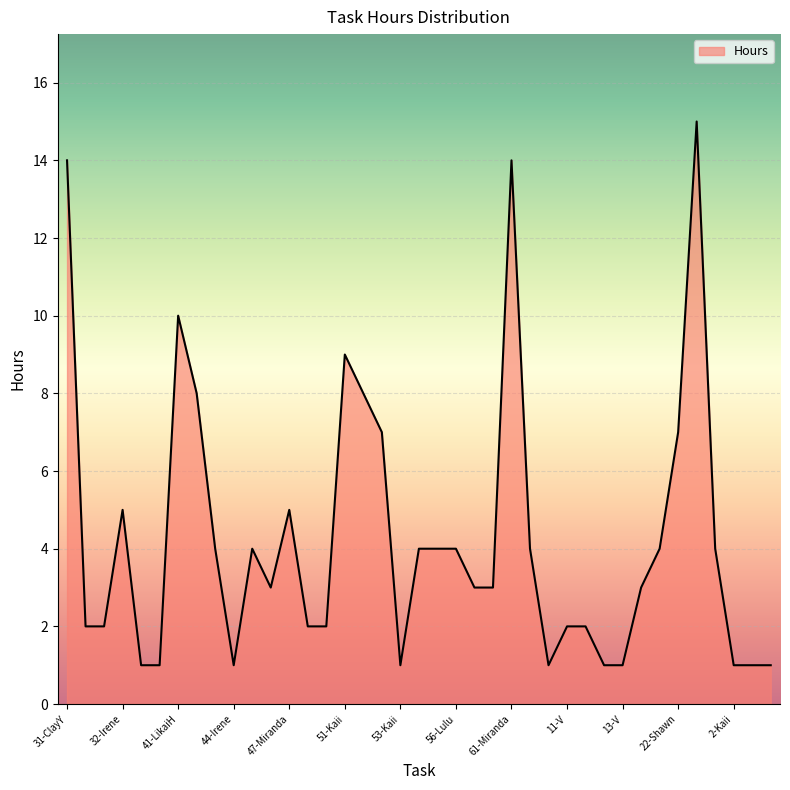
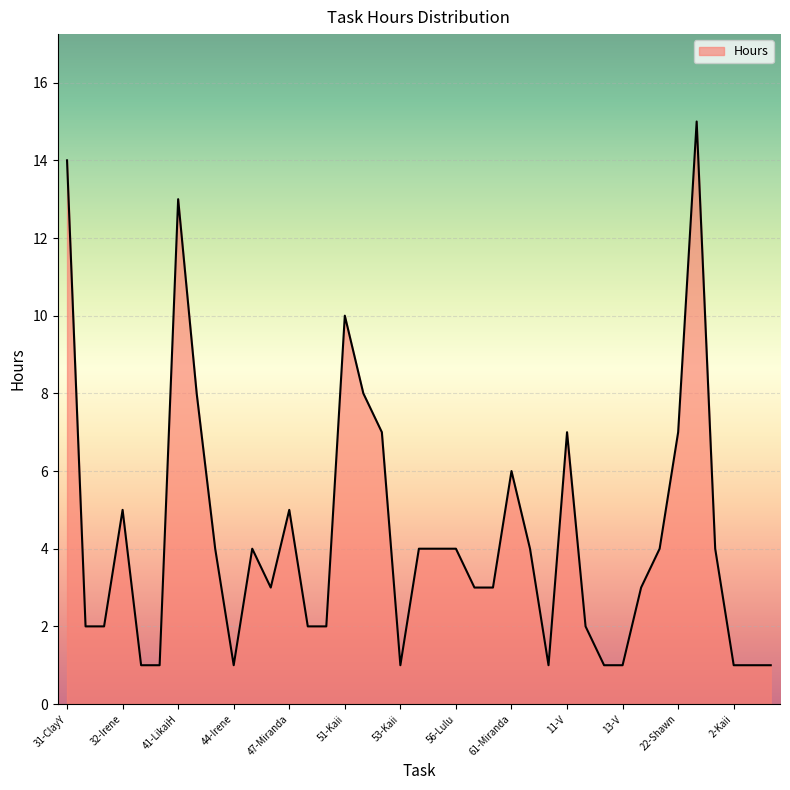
  {
    "31-ClayY": 14,
    "32-Irene": 5,
-   "41-LikaiH": 10,
+   "41-LikaiH": 13,
    "44-Irene": 1,
    "47-Miranda": 5,
-   "51-Kaii": 9,
+   "51-Kaii": 10,
    "53-Kaii": 1,
    "56-Lulu": 4,
-   "61-Miranda": 14,
-   "11-V": 2,
+   "61-Miranda": 6,
+   "11-V": 7,
    "13-V": 1,
    "22-Shawn": 7,
    "2-Kaii": 1
  }
